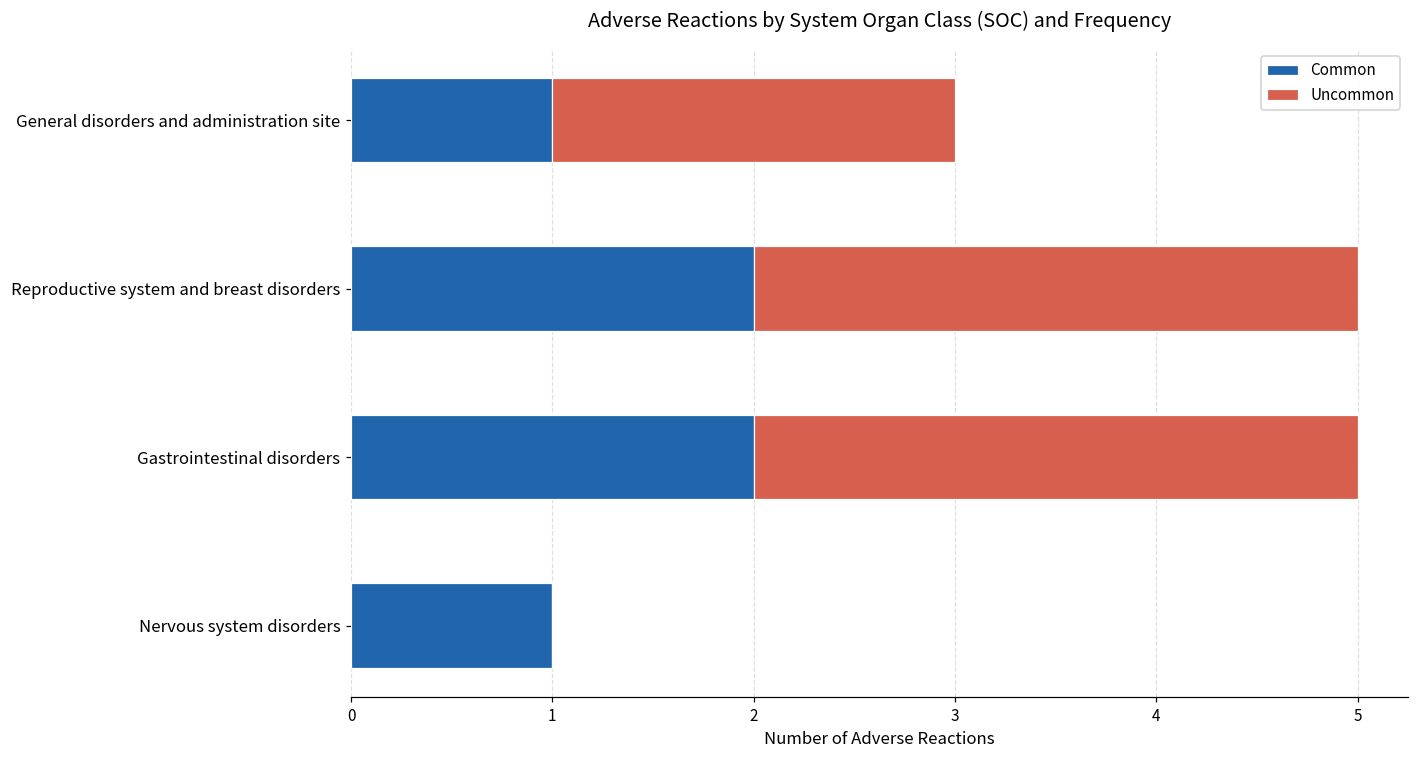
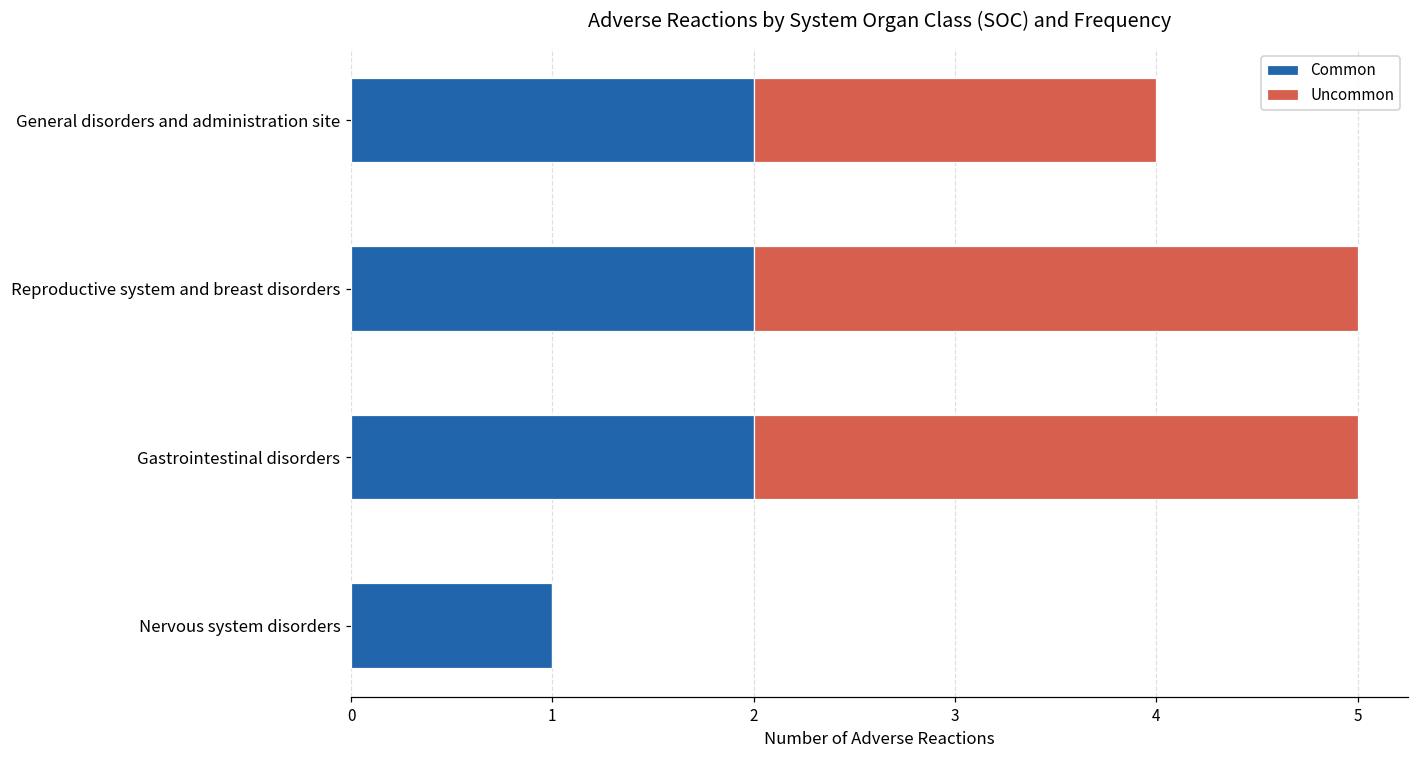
  {
    "Common": {
-     "General disorders and administration site": 1,
+     "General disorders and administration site": 2,
      "Reproductive system and breast disorders": 2,
      "Gastrointestinal disorders": 2,
      "Nervous system disorders": 1
    },
    "Uncommon": {
      "General disorders and administration site": 2,
      "Reproductive system and breast disorders": 3,
      "Gastrointestinal disorders": 3,
      "Nervous system disorders": 0
    }
  }
